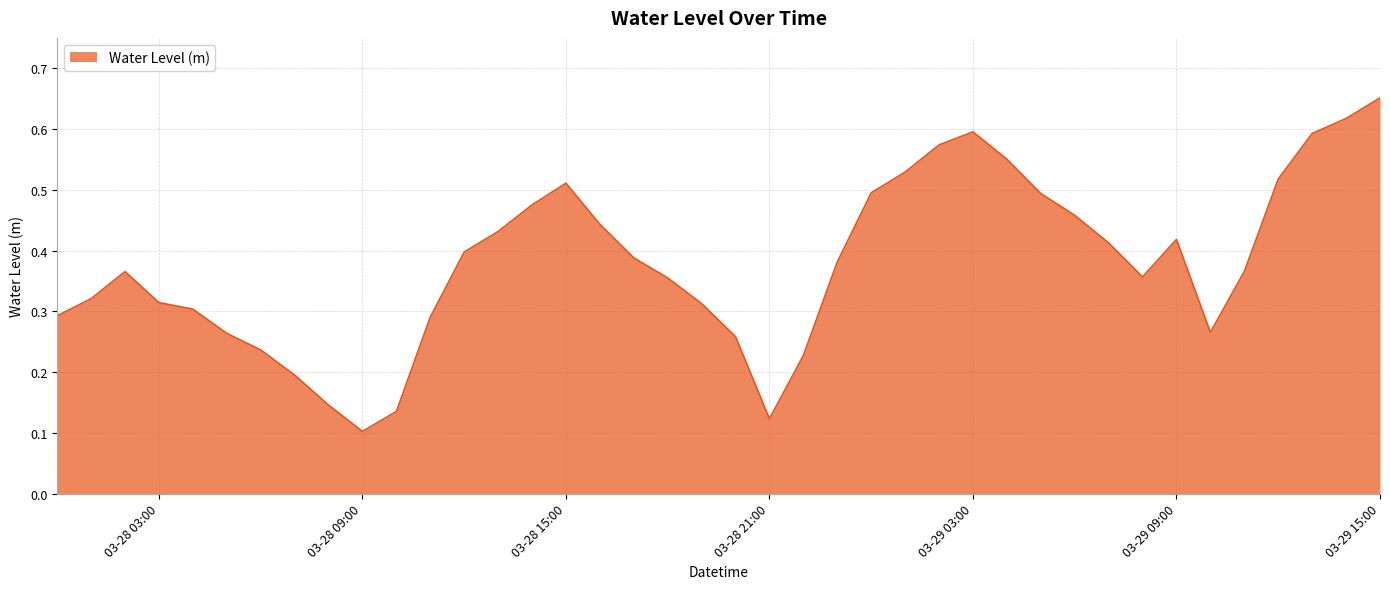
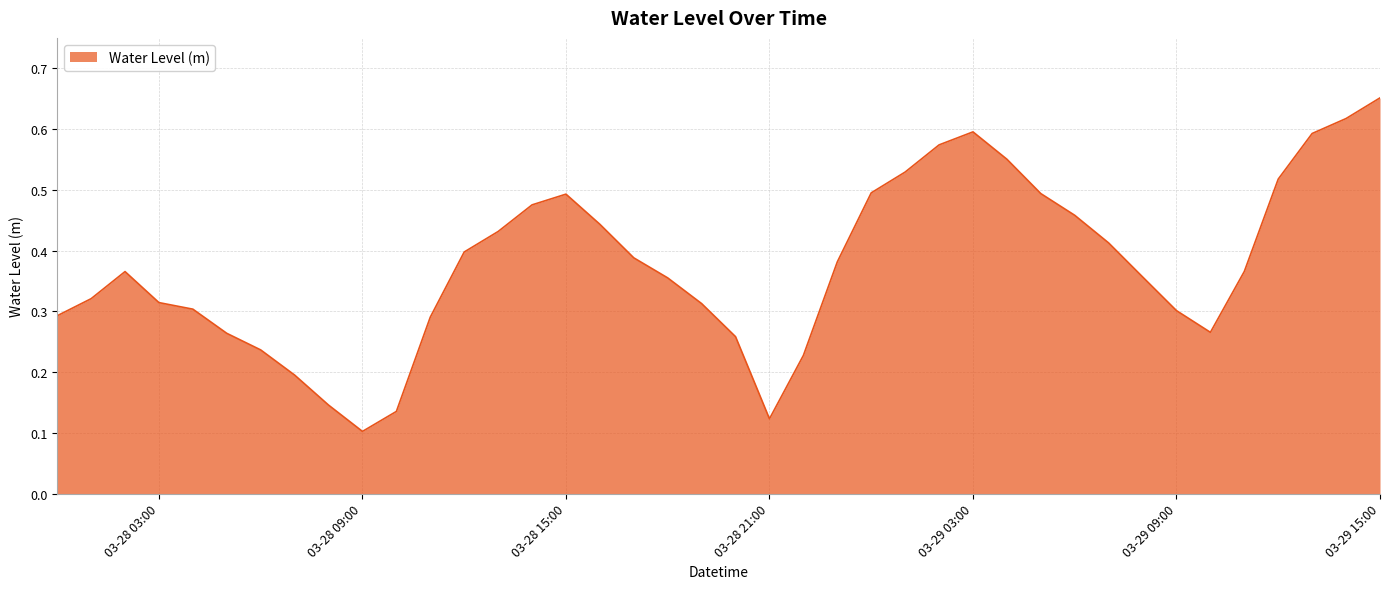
  {
    "03-28 03:00": 0.31,
    "03-28 09:00": 0.10,
-   "03-28 15:00": 0.51,
+   "03-28 15:00": 0.49,
    "03-28 21:00": 0.12,
    "03-29 03:00": 0.60,
-   "03-29 09:00": 0.42,
+   "03-29 09:00": 0.30,
    "03-29 15:00": 0.65
  }
